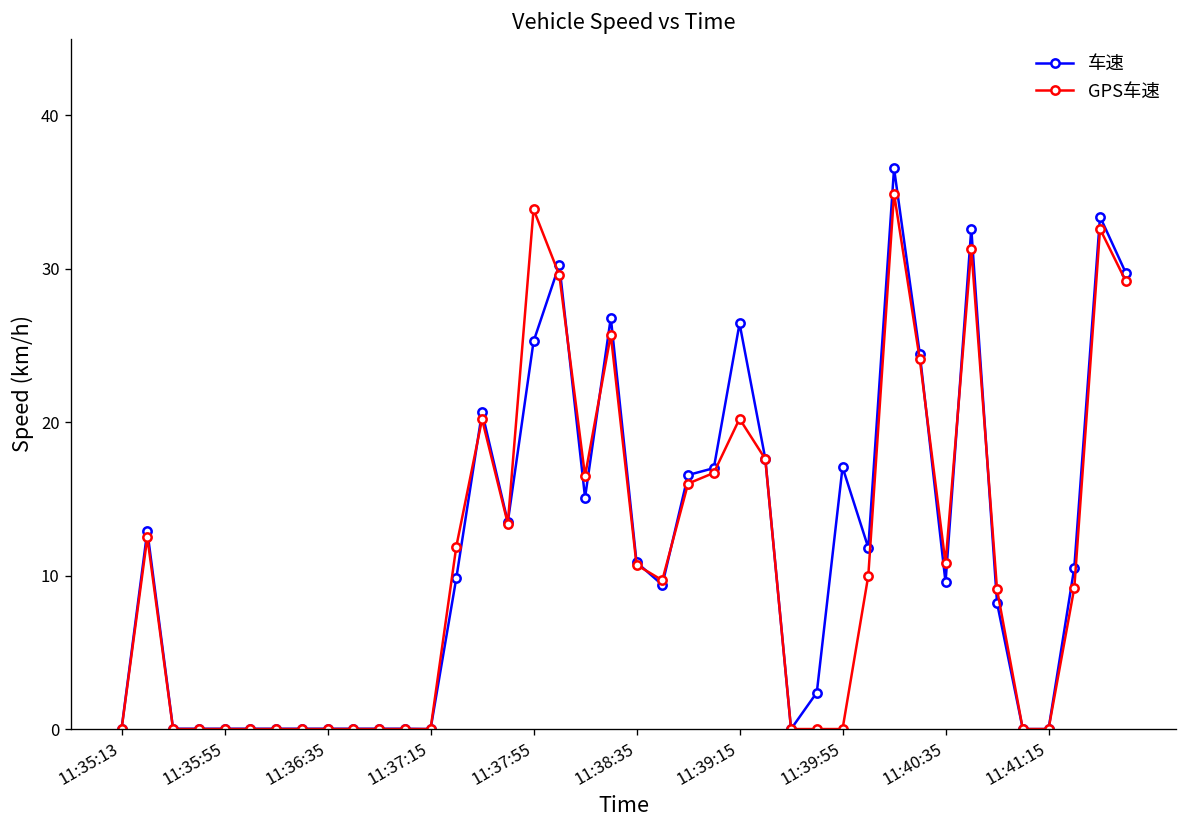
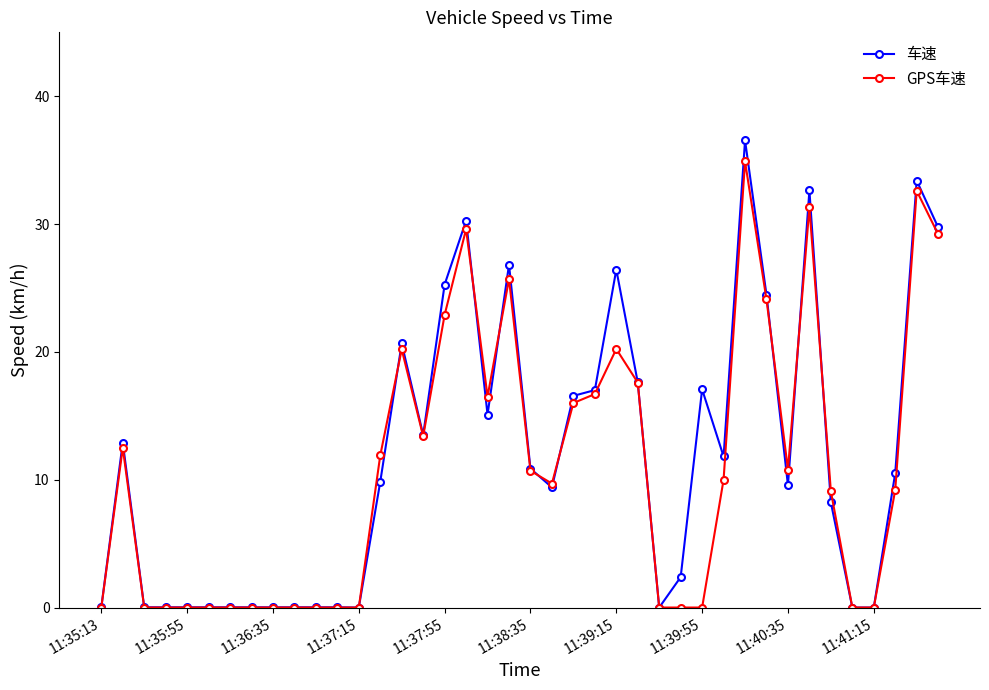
  {
    "车速": {
      "11:37:55": 25.3,
      "11:39:15": 26.4,
      "11:39:55": 17.1,
      "11:40:35": 9.6
    },
    "GPS车速": {
-     "11:37:55": 33.9,
+     "11:37:55": 22.9,
      "11:39:15": 20.2,
      "11:39:55": 0.0,
      "11:40:35": 10.8
    }
  }
